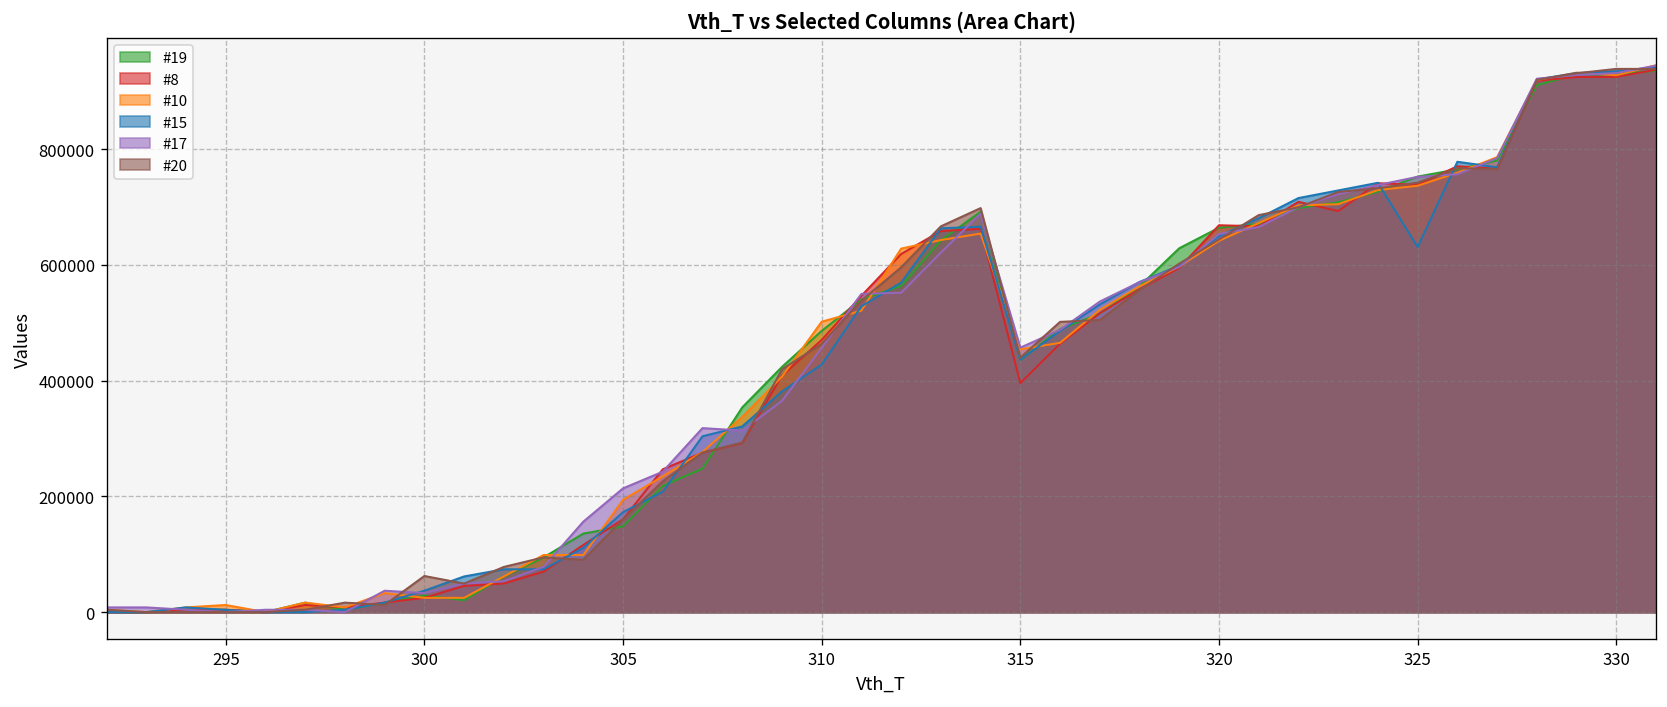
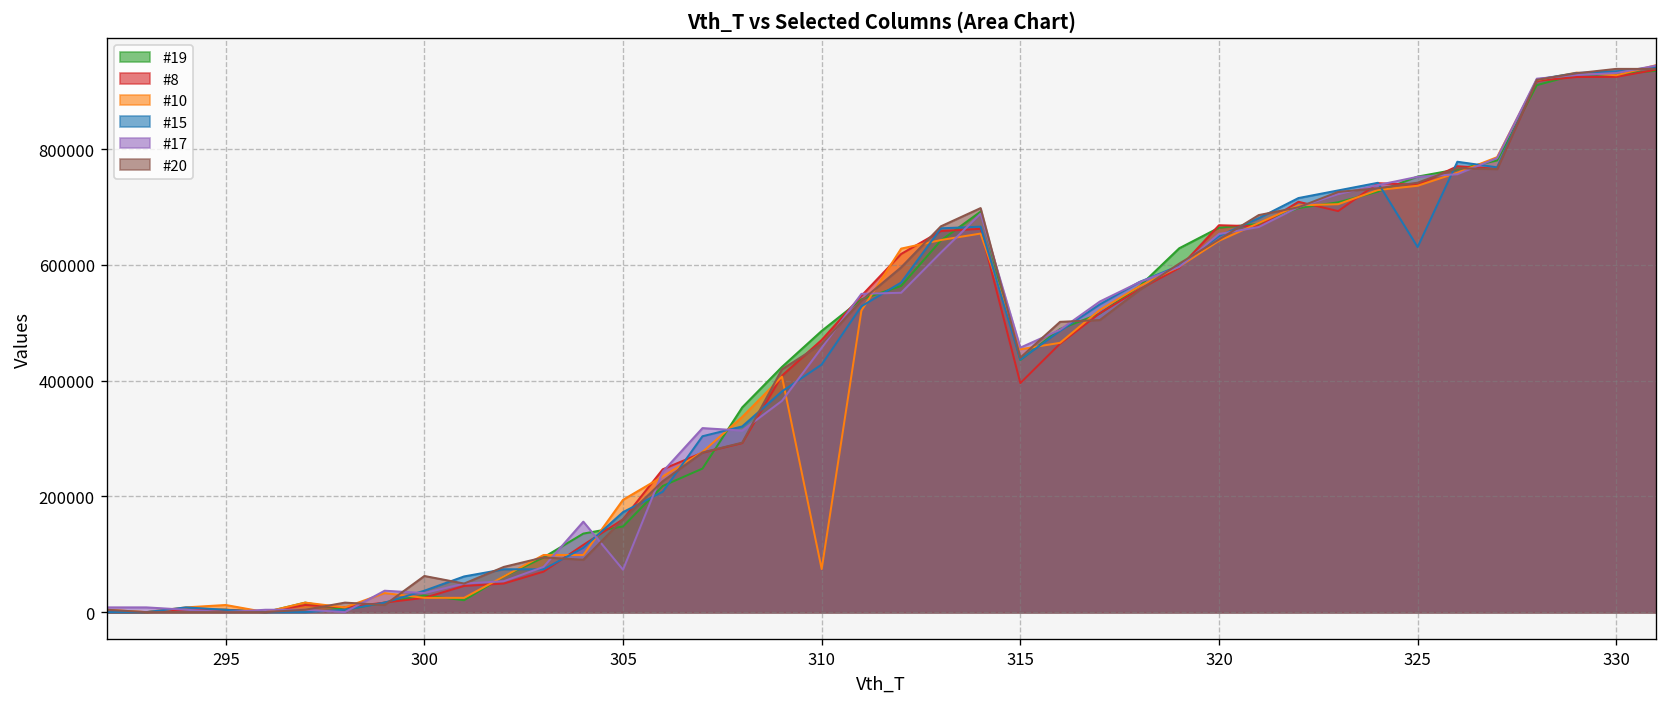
  {
    "#19": {
      "305": 150000,
      "310": 490000
    },
    "#8": {
      "310": 470000,
      "315": 400000
    },
    "#10": {
      "295": 10000,
      "305": 190000,
-     "310": 500000
+     "310": 70000
    },
    "#15": {
      "305": 170000,
      "310": 430000,
      "325": 630000
    },
    "#17": {
-     "305": 210000,
+     "305": 70000,
      "310": 460000
    },
    "#20": {
      "300": 60000,
      "310": 460000
    }
  }
